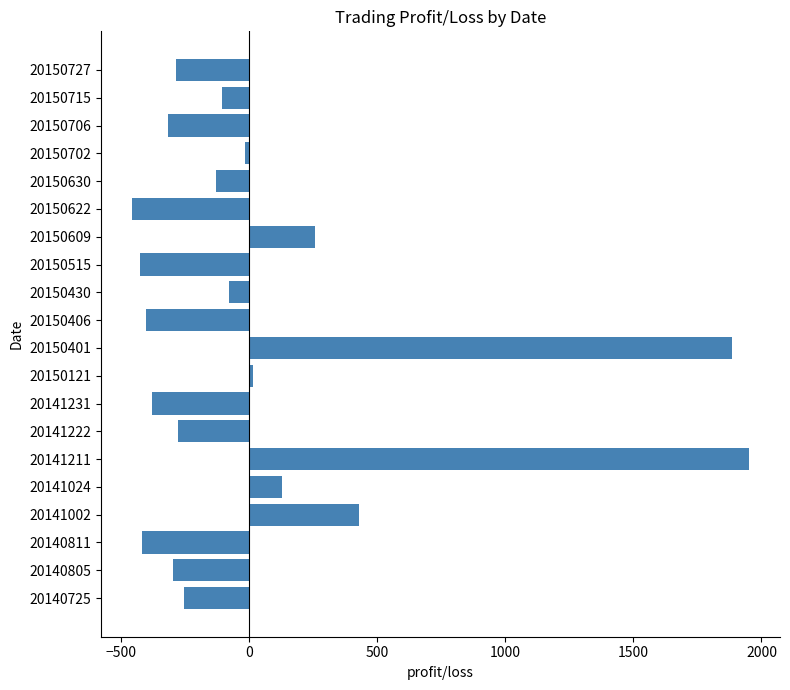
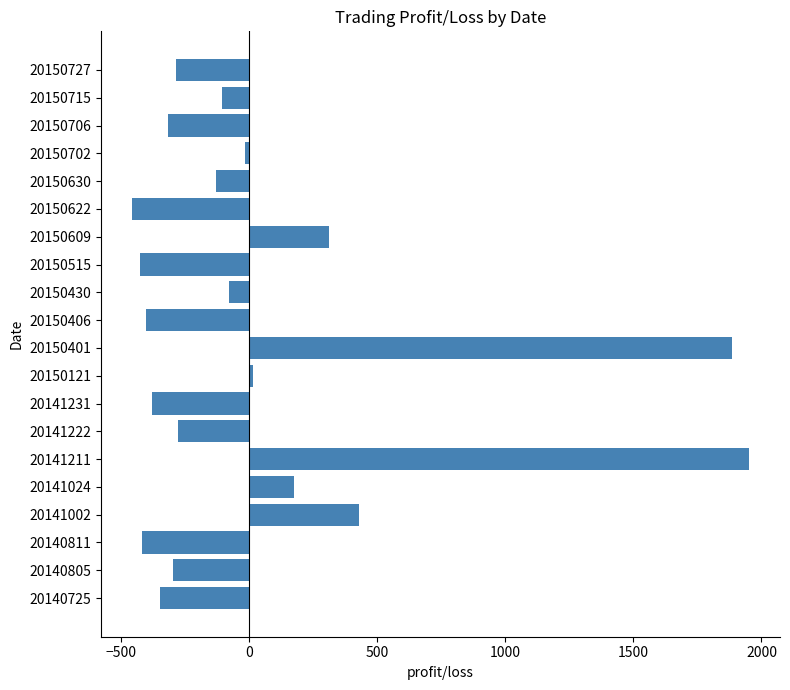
  {
    "20150727": -280,
    "20150715": -100,
    "20150706": -320,
    "20150702": -20,
    "20150630": -130,
    "20150622": -460,
-   "20150609": 260,
+   "20150609": 310,
    "20150515": -420,
    "20150430": -80,
    "20150406": -400,
    "20150401": 1890,
    "20150121": 20,
    "20141231": -380,
    "20141222": -280,
    "20141211": 1950,
-   "20141024": 130,
+   "20141024": 180,
    "20141002": 430,
    "20140811": -420,
    "20140805": -300,
-   "20140725": -250
+   "20140725": -350
  }
